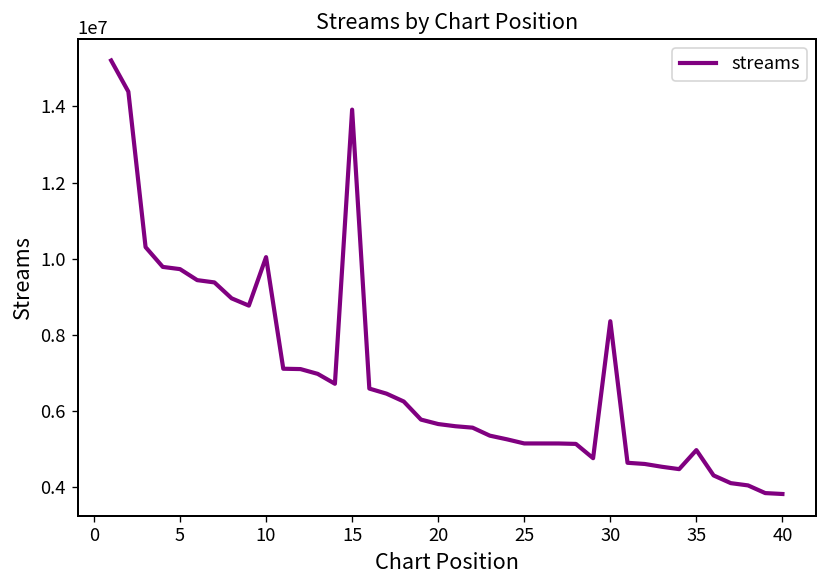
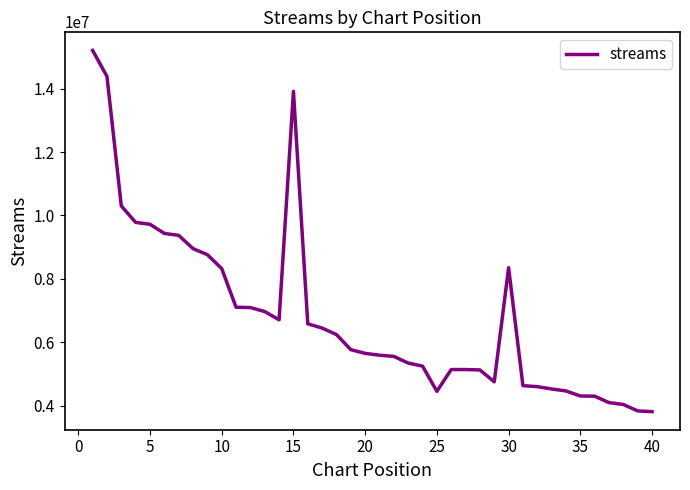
  {
    "5": 9700000,
-   "10": 10000000,
+   "10": 8300000,
    "15": 13900000,
    "20": 5600000,
-   "25": 5100000,
+   "25": 4500000,
    "30": 8400000,
-   "35": 5000000,
+   "35": 4300000,
    "40": 3800000
  }
